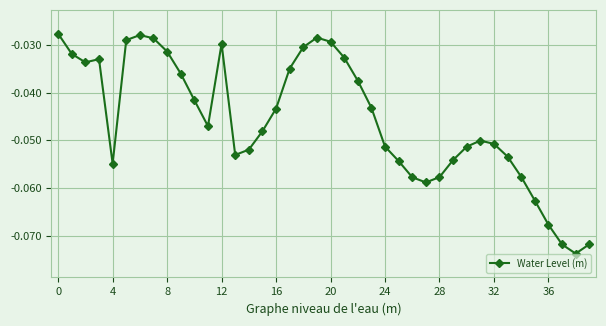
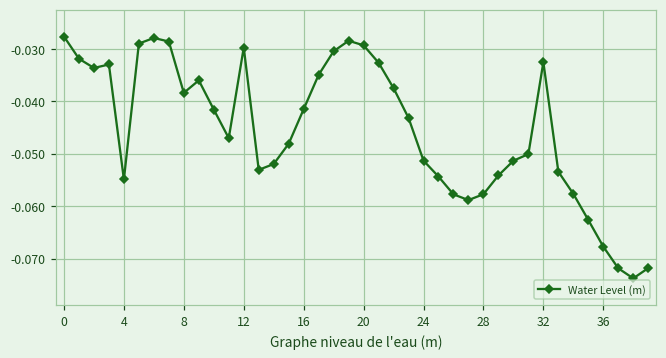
  {
    "0": -0.028,
    "4": -0.055,
-   "8": -0.031,
+   "8": -0.038,
    "12": -0.030,
-   "16": -0.043,
+   "16": -0.042,
    "20": -0.029,
    "24": -0.051,
    "28": -0.058,
-   "32": -0.051,
+   "32": -0.033,
    "36": -0.068
  }
